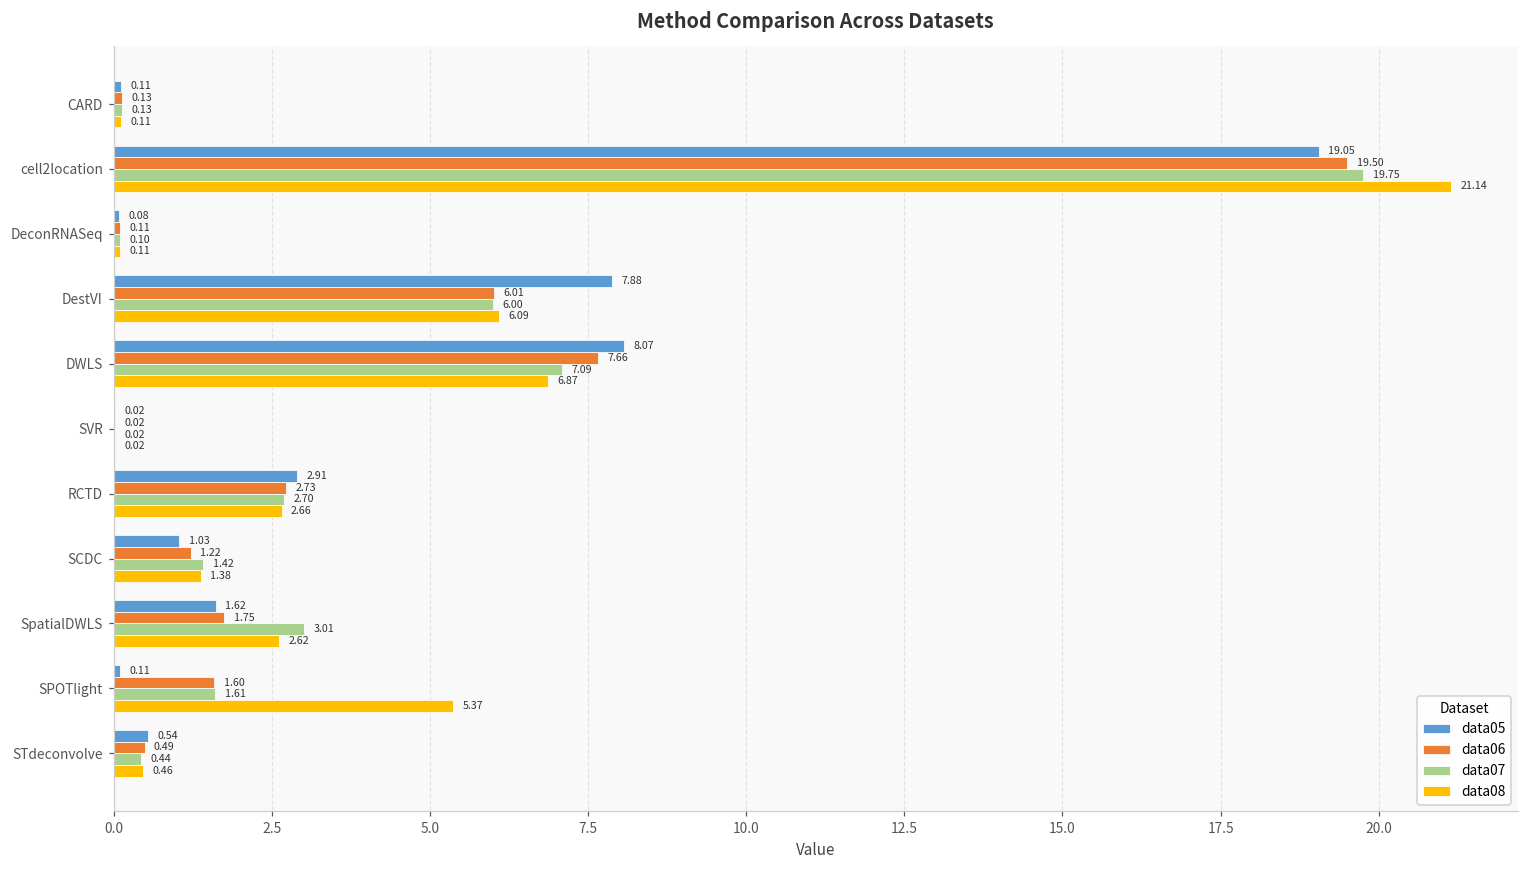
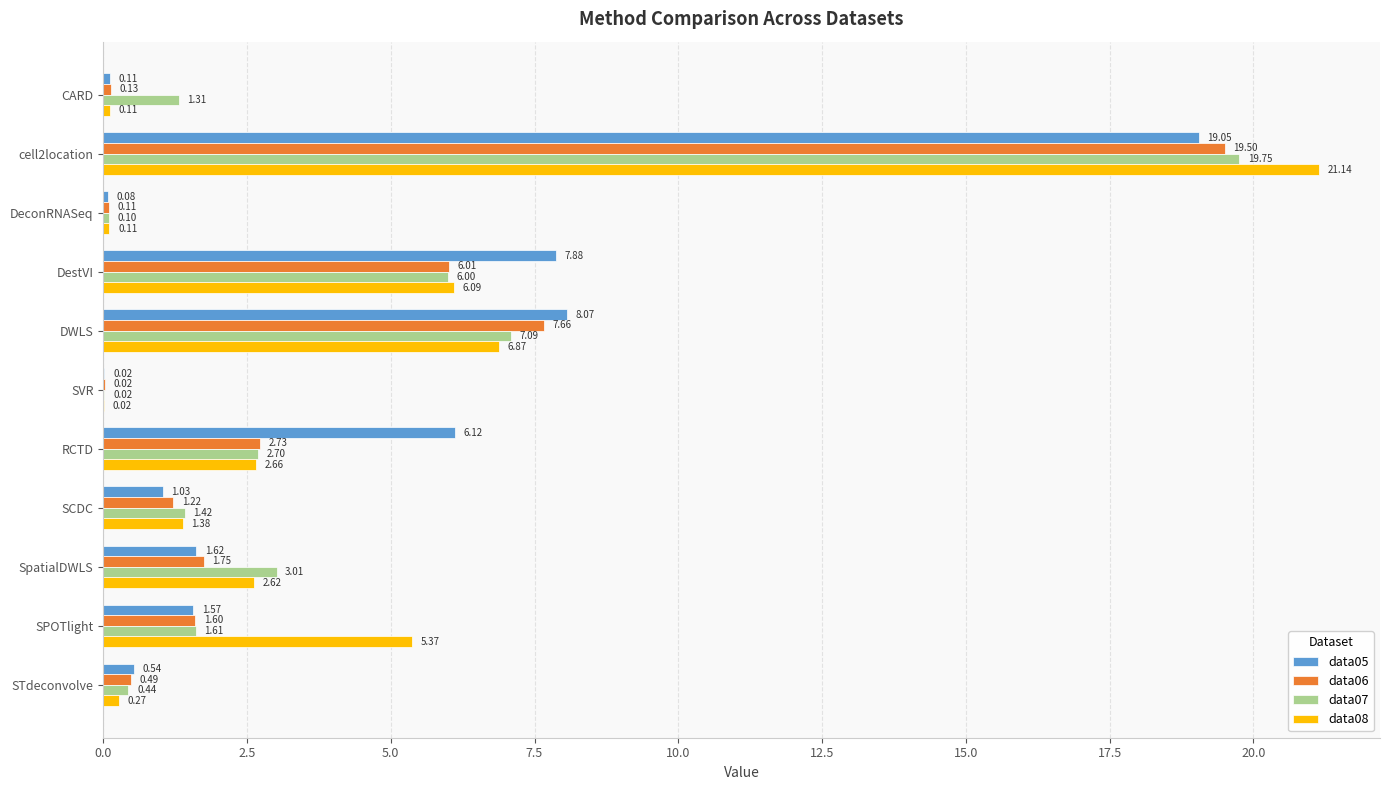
  {
    "data05": {
      "CARD": 0.11,
      "cell2location": 19.05,
      "DeconRNASeq": 0.08,
      "DestVI": 7.88,
      "DWLS": 8.07,
      "SVR": 0.02,
-     "RCTD": 2.91,
+     "RCTD": 6.12,
      "SCDC": 1.03,
      "SpatialDWLS": 1.62,
-     "SPOTlight": 0.11,
+     "SPOTlight": 1.57,
      "STdeconvolve": 0.54
    },
    "data06": {
      "CARD": 0.13,
      "cell2location": 19.50,
      "DeconRNASeq": 0.11,
      "DestVI": 6.01,
      "DWLS": 7.66,
      "SVR": 0.02,
      "RCTD": 2.73,
      "SCDC": 1.22,
      "SpatialDWLS": 1.75,
      "SPOTlight": 1.60,
      "STdeconvolve": 0.49
    },
    "data07": {
-     "CARD": 0.13,
+     "CARD": 1.31,
      "cell2location": 19.75,
      "DeconRNASeq": 0.10,
      "DestVI": 6.00,
      "DWLS": 7.09,
      "SVR": 0.02,
      "RCTD": 2.70,
      "SCDC": 1.42,
      "SpatialDWLS": 3.01,
      "SPOTlight": 1.61,
      "STdeconvolve": 0.44
    },
    "data08": {
      "CARD": 0.11,
      "cell2location": 21.14,
      "DeconRNASeq": 0.11,
      "DestVI": 6.09,
      "DWLS": 6.87,
      "SVR": 0.02,
      "RCTD": 2.66,
      "SCDC": 1.38,
      "SpatialDWLS": 2.62,
      "SPOTlight": 5.37,
-     "STdeconvolve": 0.46
+     "STdeconvolve": 0.27
    }
  }
